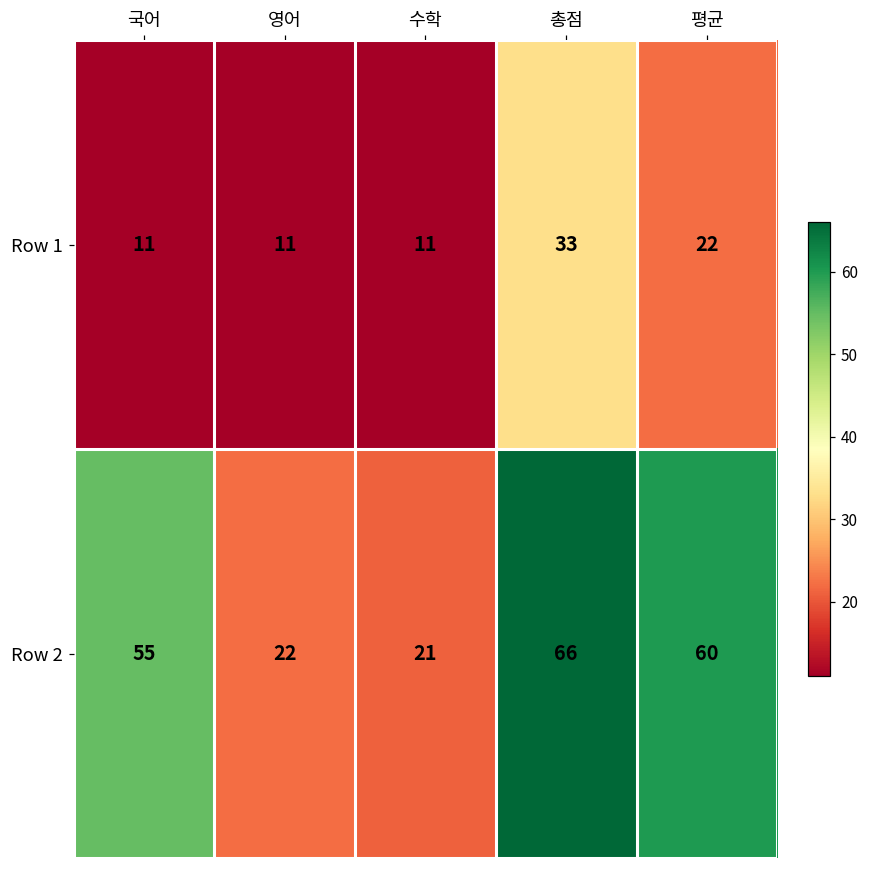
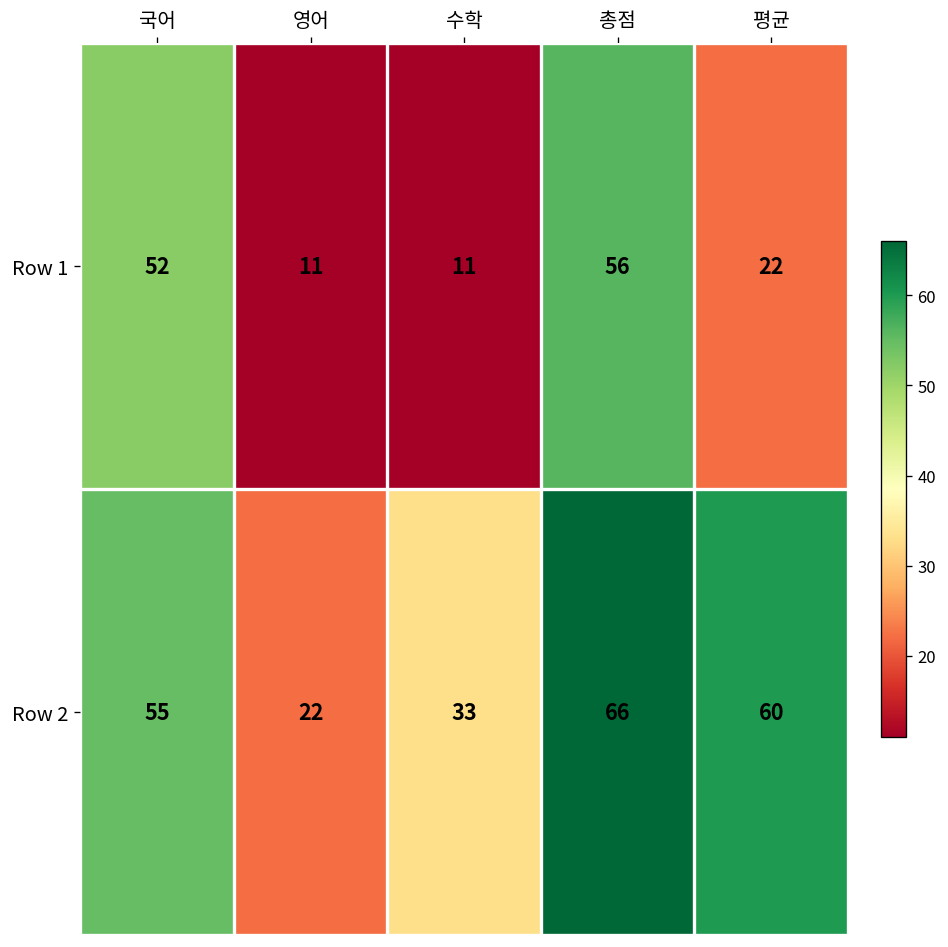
  {
    "Row 1": {
-     "국어": 11,
+     "국어": 52,
      "영어": 11,
      "수학": 11,
-     "총점": 33,
+     "총점": 56,
      "평균": 22
    },
    "Row 2": {
      "국어": 55,
      "영어": 22,
-     "수학": 21,
+     "수학": 33,
      "총점": 66,
      "평균": 60
    }
  }
